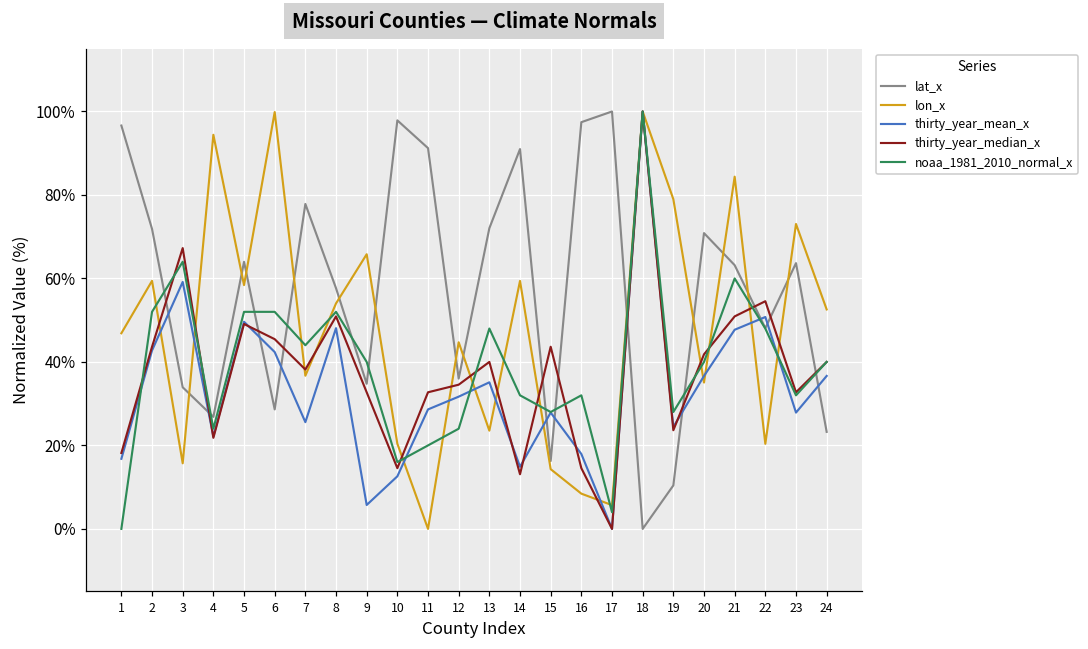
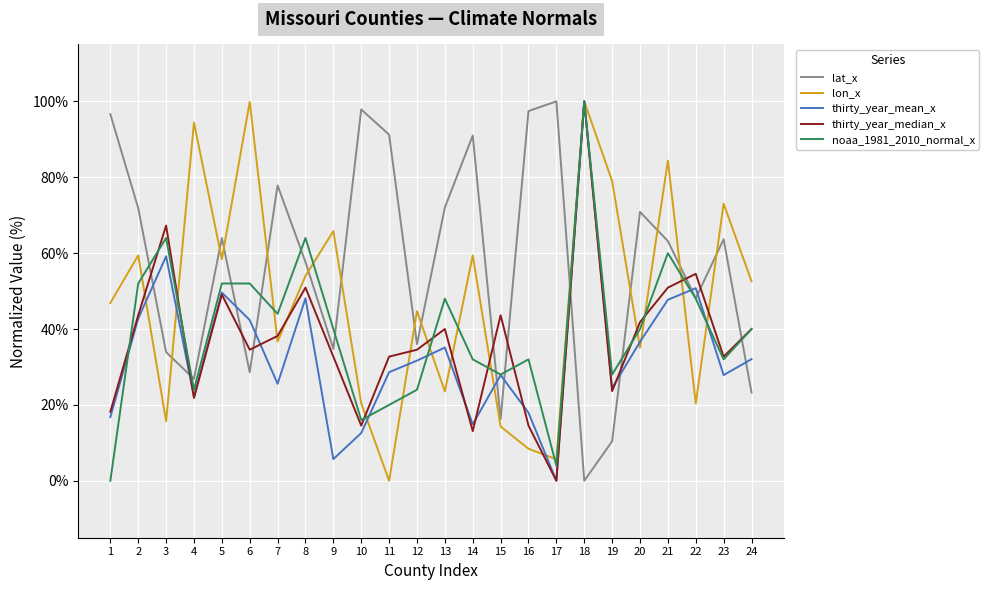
  {
    "lat_x": {
      "1": "97%",
      "2": "72%",
      "3": "34%",
      "4": "27%",
      "5": "64%",
      "6": "29%",
      "7": "78%",
      "8": "58%",
      "9": "35%",
      "10": "98%",
      "11": "91%",
      "12": "36%",
      "13": "72%",
      "14": "91%",
      "15": "16%",
      "16": "97%",
      "17": "100%",
      "18": "0%",
      "19": "10%",
      "20": "71%",
      "21": "63%",
      "23": "64%",
      "24": "23%"
    },
    "lon_x": {
      "1": "47%",
      "2": "59%",
      "3": "16%",
      "4": "94%",
      "5": "58%",
      "6": "100%",
      "7": "37%",
      "8": "54%",
      "9": "66%",
      "10": "20%",
      "11": "0%",
      "12": "45%",
      "13": "24%",
      "14": "59%",
      "15": "14%",
      "16": "8%",
      "17": "6%",
      "19": "79%",
      "20": "35%",
      "21": "84%",
      "22": "20%",
      "23": "73%",
      "24": "53%"
    },
    "thirty_year_mean_x": {
      "1": "17%",
      "2": "43%",
      "3": "59%",
      "6": "42%",
      "7": "26%",
      "8": "48%",
      "9": "6%",
      "10": "13%",
      "11": "29%",
      "12": "32%",
      "13": "35%",
      "14": "15%",
      "16": "18%",
      "19": "24%",
      "20": "37%",
      "21": "48%",
      "22": "51%",
      "23": "28%",
-     "24": "37%"
+     "24": "32%"
    },
    "thirty_year_median_x": {
      "1": "18%",
      "2": "44%",
      "3": "67%",
-     "6": "45%",
+     "6": "35%",
      "7": "38%",
      "8": "51%",
      "9": "33%",
      "10": "15%",
      "11": "33%",
      "12": "35%",
      "13": "40%",
      "14": "13%",
      "15": "44%",
      "16": "15%",
      "19": "24%",
      "20": "42%",
      "21": "51%",
      "22": "55%",
      "23": "33%"
    },
    "noaa_1981_2010_normal_x": {
      "1": "0%",
      "2": "52%",
      "3": "64%",
      "4": "24%",
      "5": "52%",
      "6": "52%",
      "7": "44%",
-     "8": "52%",
+     "8": "64%",
      "9": "40%",
      "10": "16%",
      "11": "20%",
      "12": "24%",
      "13": "48%",
      "14": "32%",
      "16": "32%",
      "17": "4%",
      "19": "28%",
      "20": "40%",
      "21": "60%",
      "23": "32%"
    }
  }
